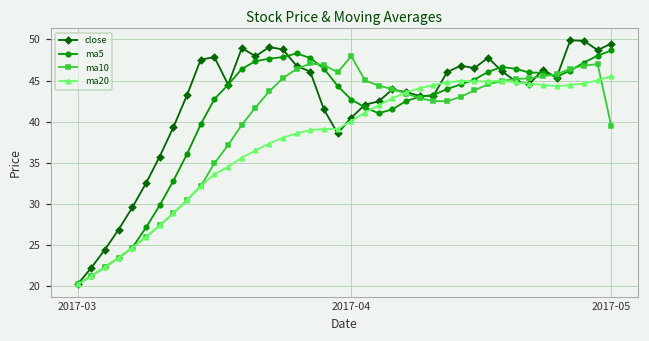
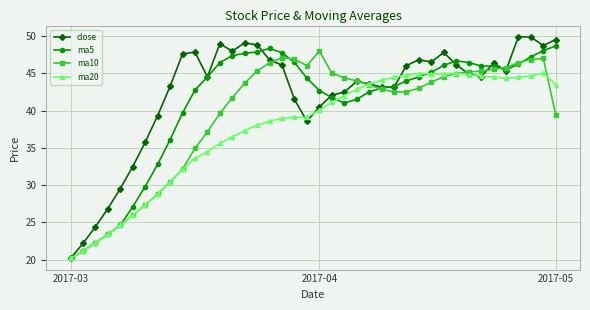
  {
    "ma10": {
      "2017-04": 48,
      "2017-05": 39
    },
    "ma20": {
      "2017-04": 40,
-     "2017-05": 46
+     "2017-05": 43
    }
  }
